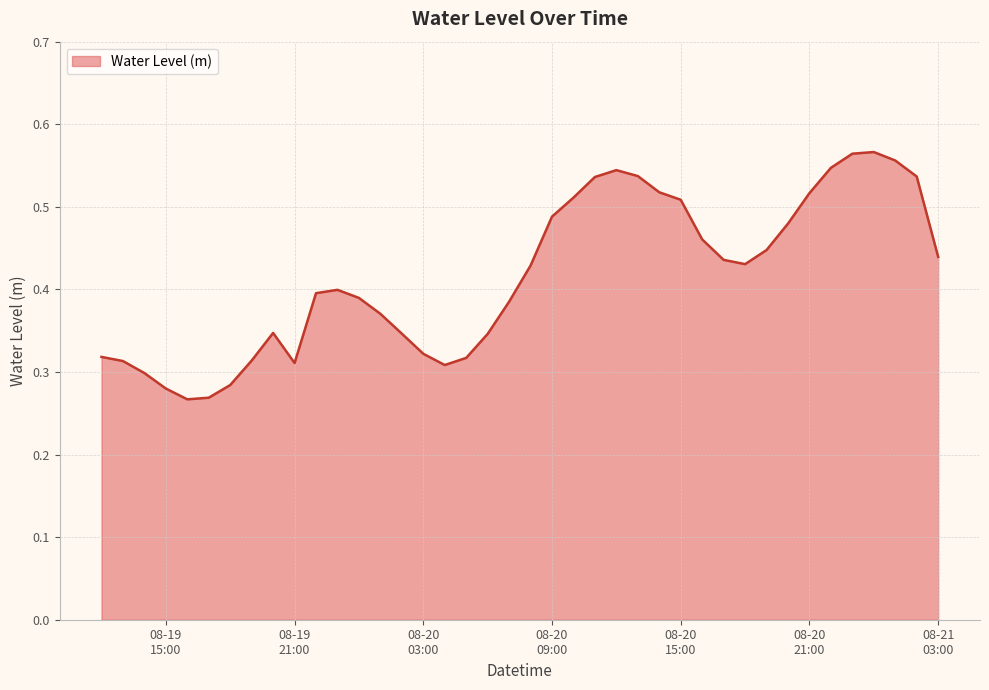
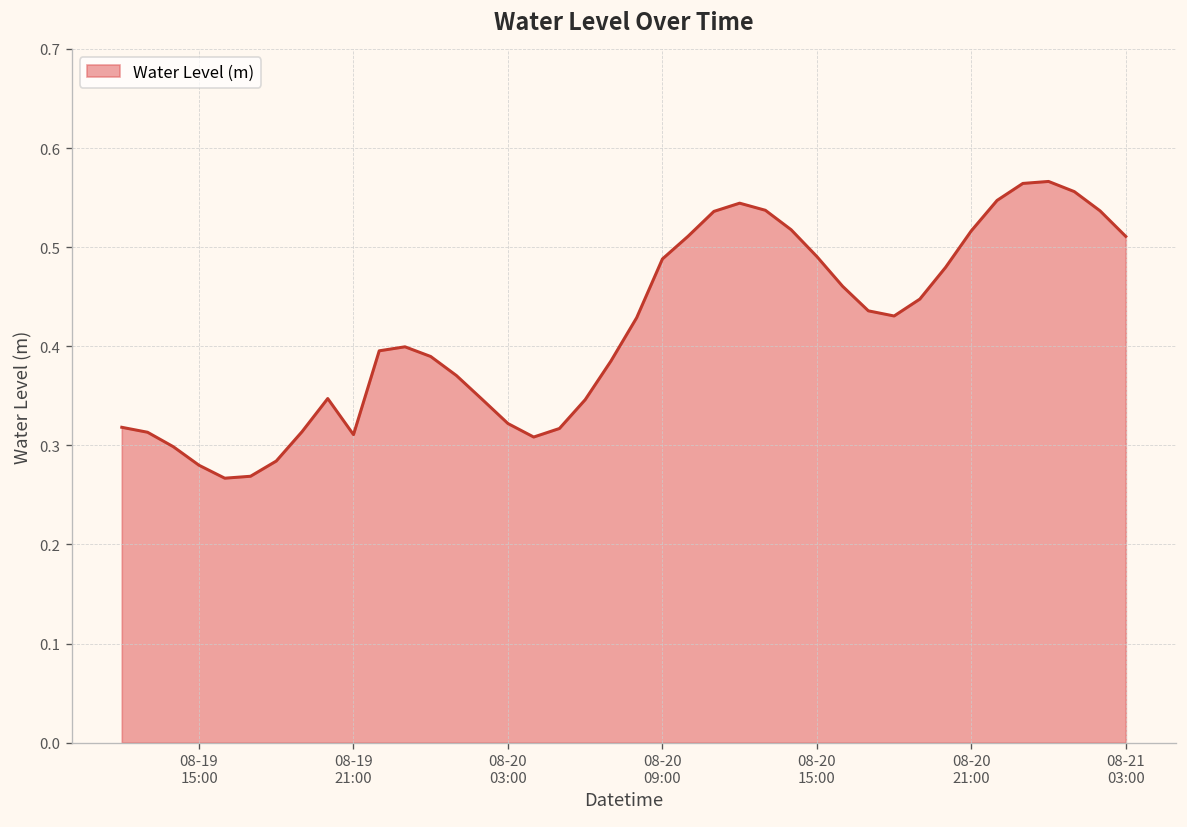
  {
    "08-19 15:00": 0.28,
    "08-19 21:00": 0.31,
    "08-20 03:00": 0.32,
    "08-20 09:00": 0.49,
-   "08-20 15:00": 0.51,
+   "08-20 15:00": 0.49,
    "08-20 21:00": 0.52,
-   "08-21 03:00": 0.44
+   "08-21 03:00": 0.51
  }
